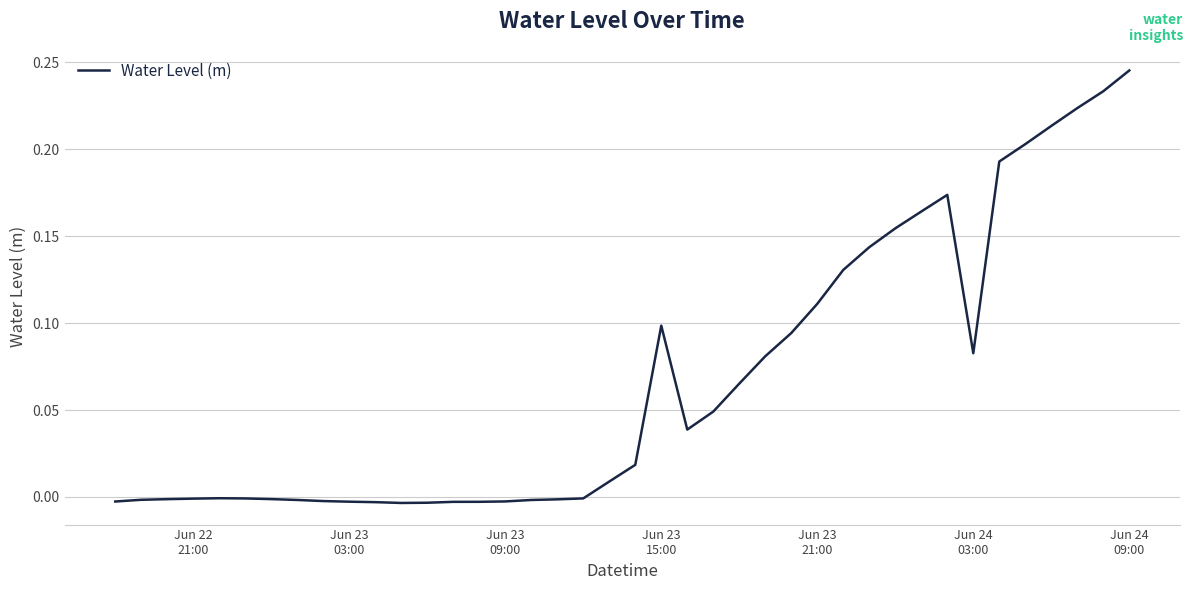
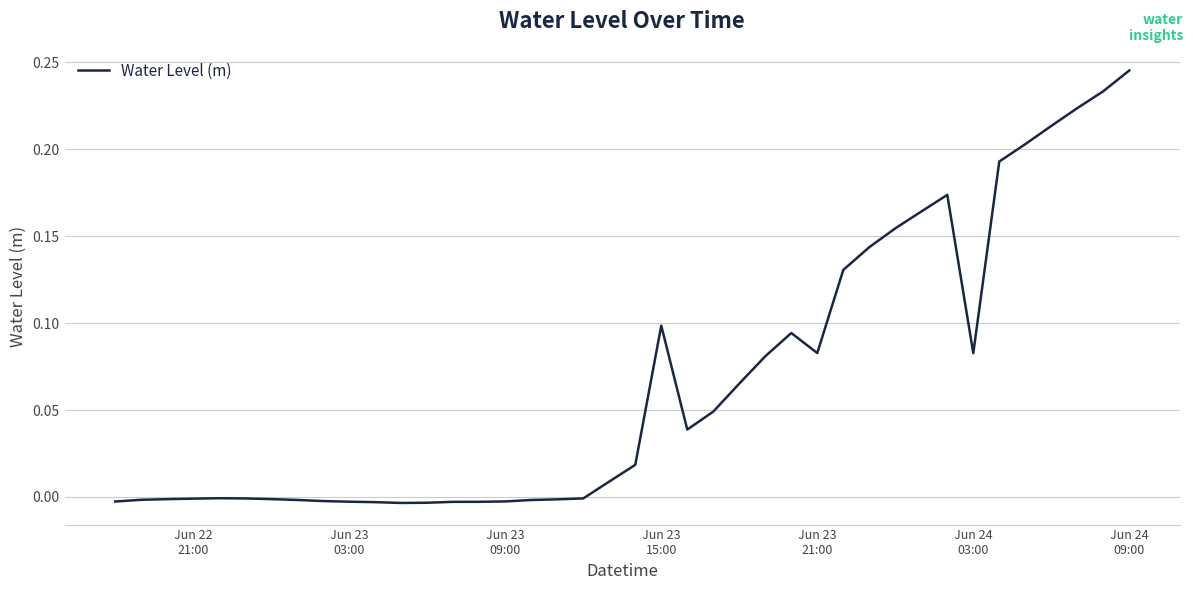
  {
    "Jun 22 21:00": -0.001,
    "Jun 23 03:00": -0.003,
    "Jun 23 09:00": -0.003,
    "Jun 23 15:00": 0.098,
-   "Jun 23 21:00": 0.111,
+   "Jun 23 21:00": 0.083,
    "Jun 24 03:00": 0.083,
    "Jun 24 09:00": 0.245
  }
